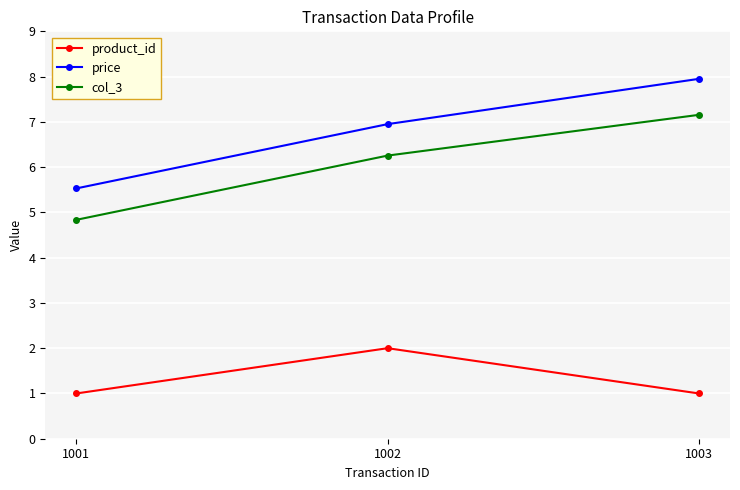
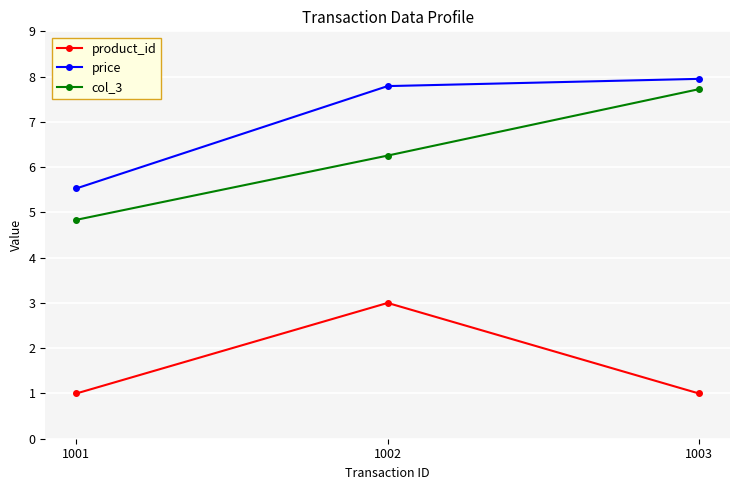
  {
    "product_id": {
      "1001": 1,
-     "1002": 2,
+     "1002": 3,
      "1003": 1
    },
    "price": {
      "1001": 5.5,
-     "1002": 7.0,
+     "1002": 7.8,
      "1003": 8.0
    },
    "col_3": {
      "1001": 4.8,
      "1002": 6.3,
-     "1003": 7.2
+     "1003": 7.7
    }
  }
